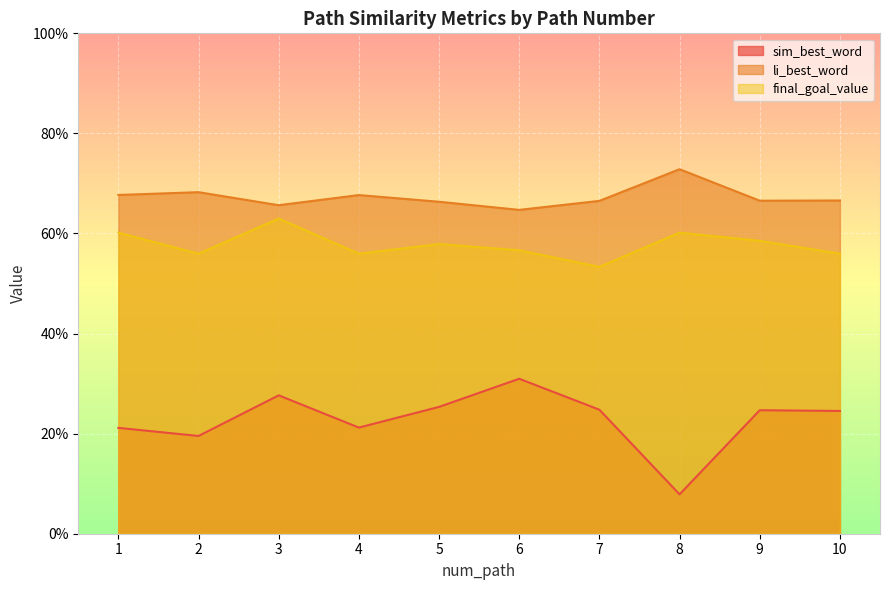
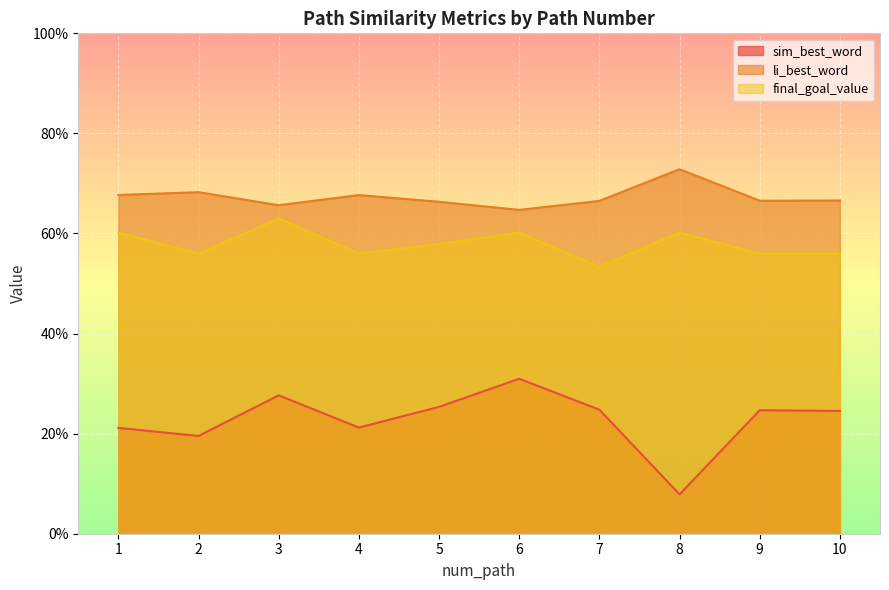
  {
    "final_goal_value": {
      "1": "60%",
      "2": "56%",
      "3": "63%",
      "4": "56%",
      "5": "58%",
-     "6": "57%",
+     "6": "60%",
      "7": "53%",
      "8": "60%",
-     "9": "59%",
+     "9": "56%",
      "10": "56%"
    }
  }
